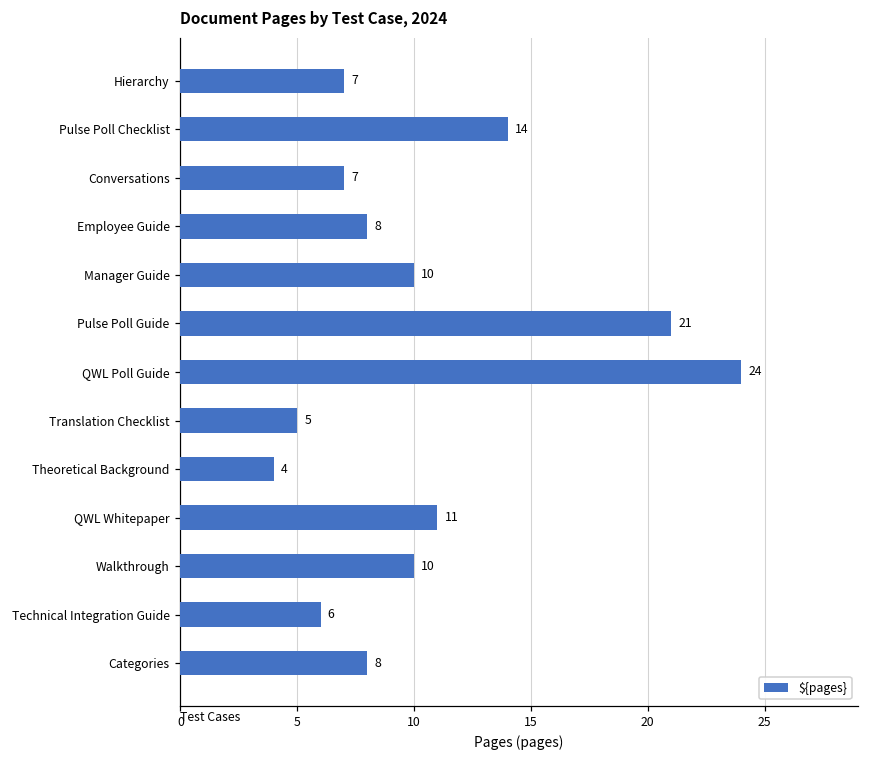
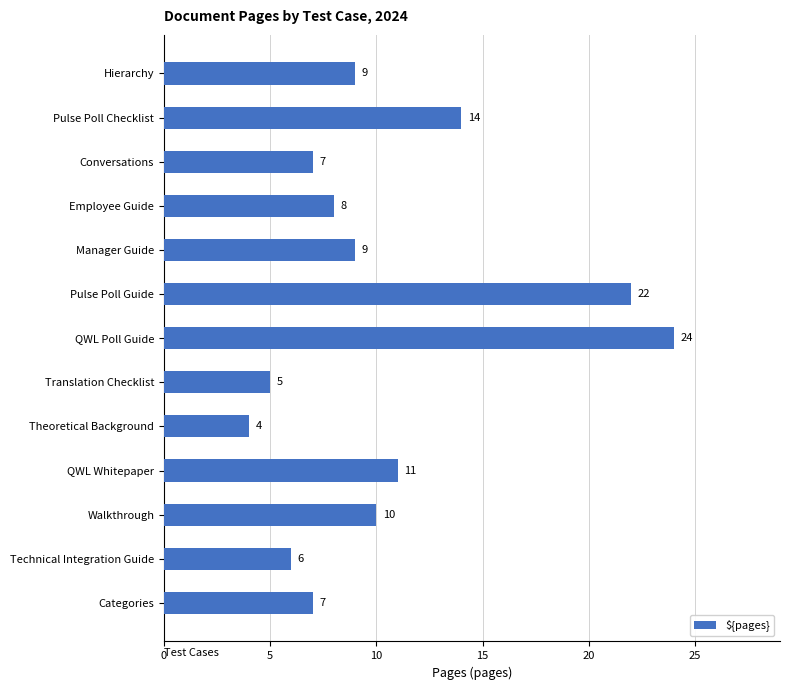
  {
-   "Hierarchy": 7,
+   "Hierarchy": 9,
    "Pulse Poll Checklist": 14,
    "Conversations": 7,
    "Employee Guide": 8,
-   "Manager Guide": 10,
-   "Pulse Poll Guide": 21,
+   "Manager Guide": 9,
+   "Pulse Poll Guide": 22,
    "QWL Poll Guide": 24,
    "Translation Checklist": 5,
    "Theoretical Background": 4,
    "QWL Whitepaper": 11,
    "Walkthrough": 10,
    "Technical Integration Guide": 6,
-   "Categories": 8
+   "Categories": 7
  }
